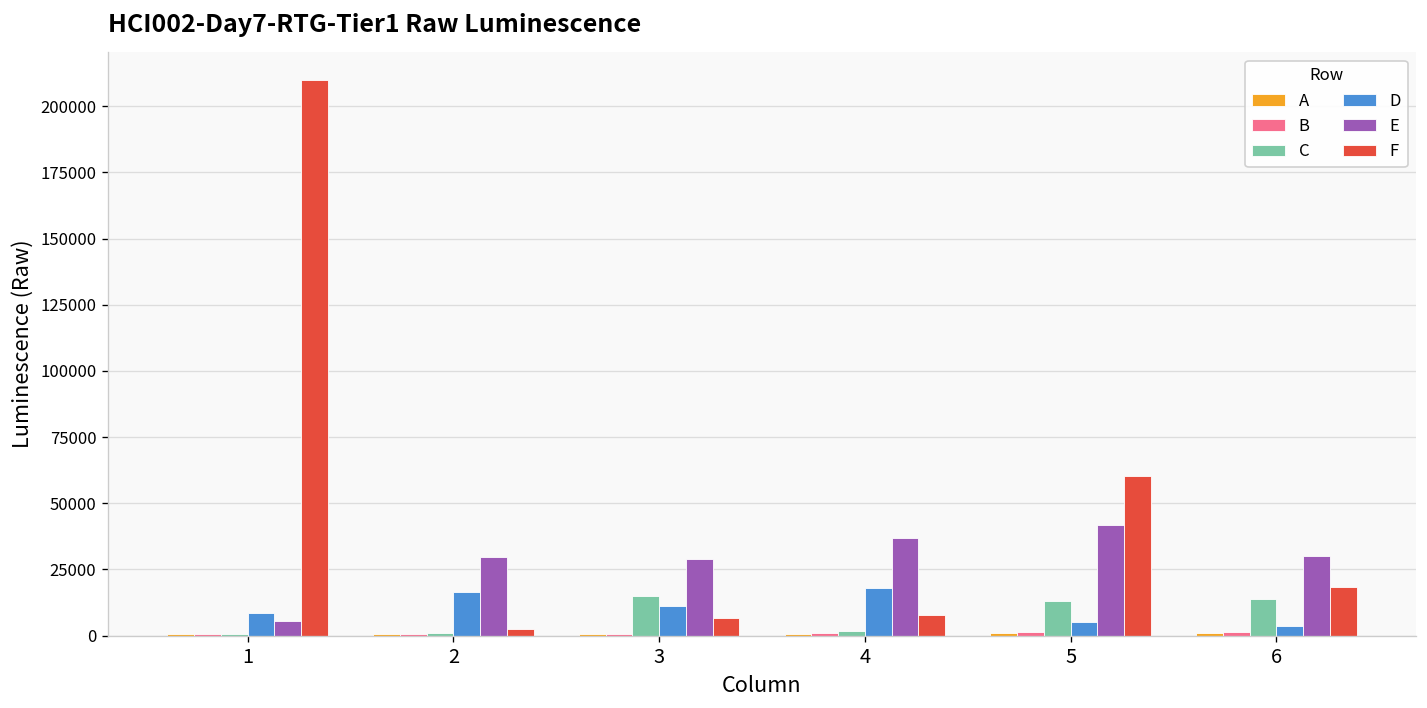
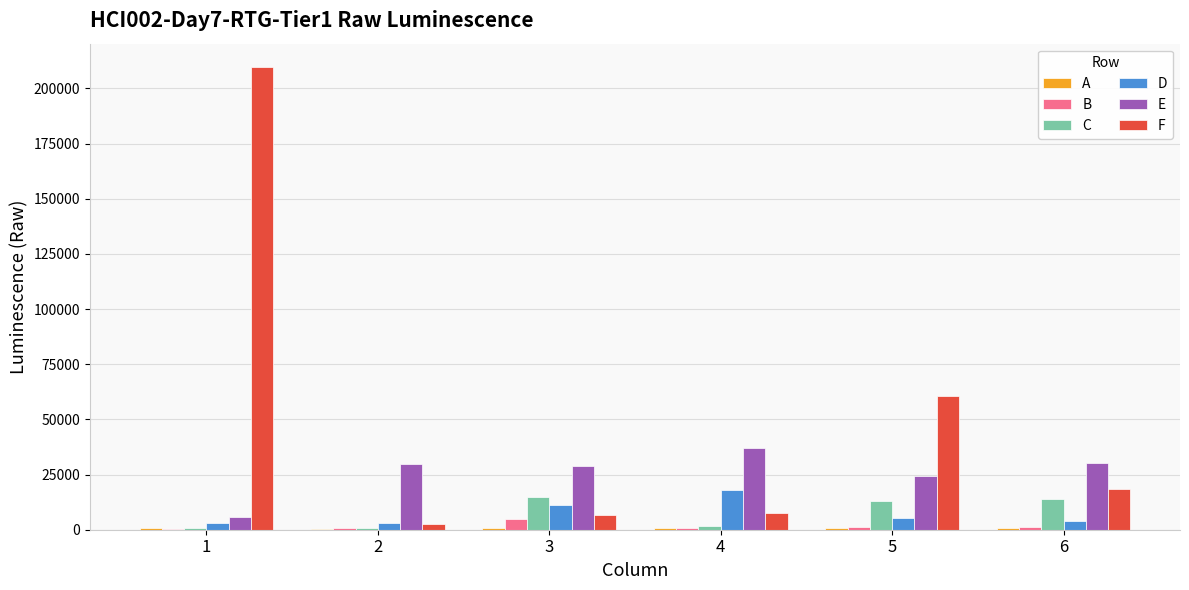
  {
    "B": {
-     "3": 1000,
+     "3": 5000,
      "5": 1000,
      "6": 1000
    },
    "C": {
      "3": 15000,
      "4": 2000,
      "5": 13000,
      "6": 14000
    },
    "D": {
-     "1": 8000,
-     "2": 17000,
+     "1": 3000,
+     "2": 3000,
      "3": 11000,
      "4": 18000,
      "5": 5000,
      "6": 4000
    },
    "E": {
      "1": 6000,
      "2": 30000,
      "3": 29000,
      "4": 37000,
-     "5": 42000,
+     "5": 24000,
      "6": 30000
    },
    "F": {
      "1": 210000,
      "2": 2000,
      "3": 7000,
      "4": 8000,
      "5": 60000,
      "6": 19000
    }
  }
